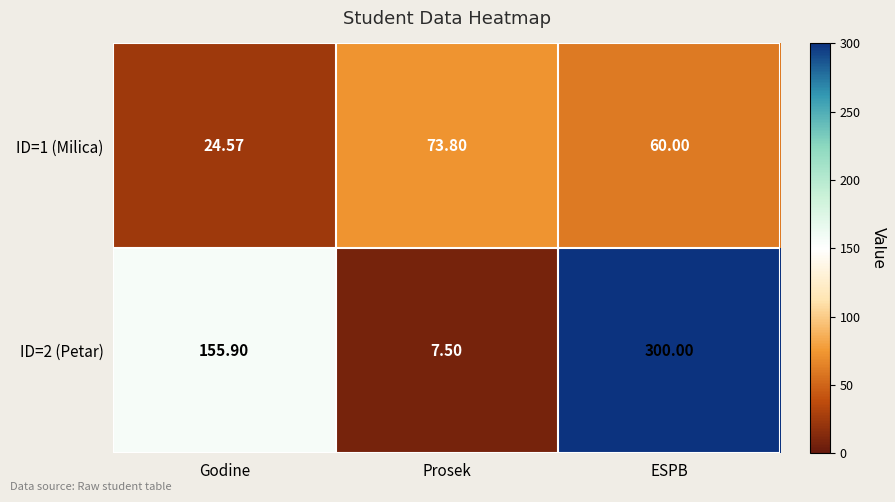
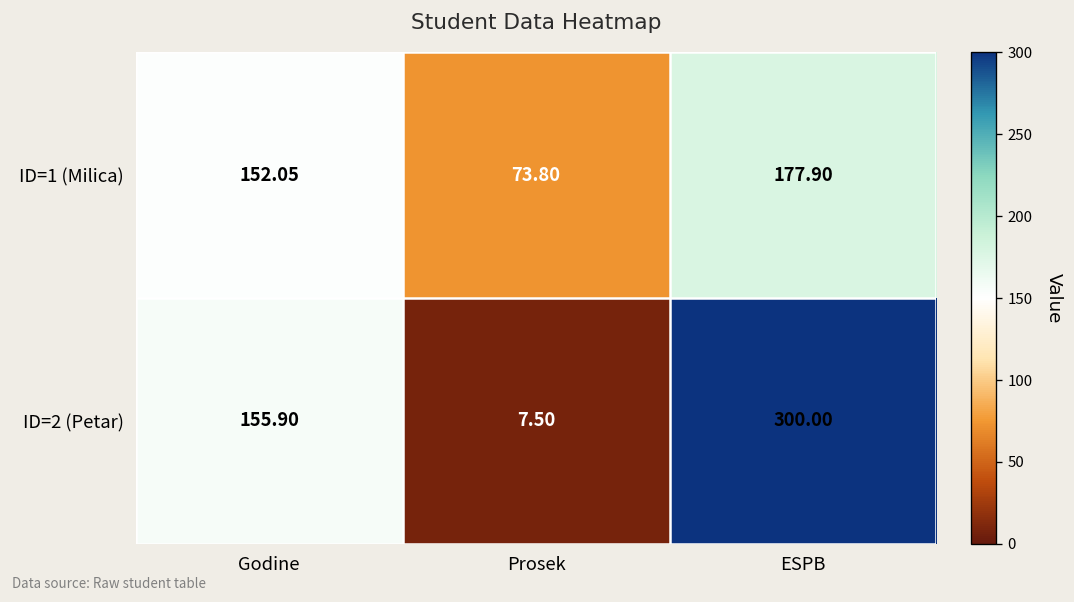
  {
    "ID=1 (Milica)": {
-     "Godine": 24.57,
+     "Godine": 152.05,
      "Prosek": 73.80,
-     "ESPB": 60.00
+     "ESPB": 177.90
    },
    "ID=2 (Petar)": {
      "Godine": 155.90,
      "Prosek": 7.50,
      "ESPB": 300.00
    }
  }
